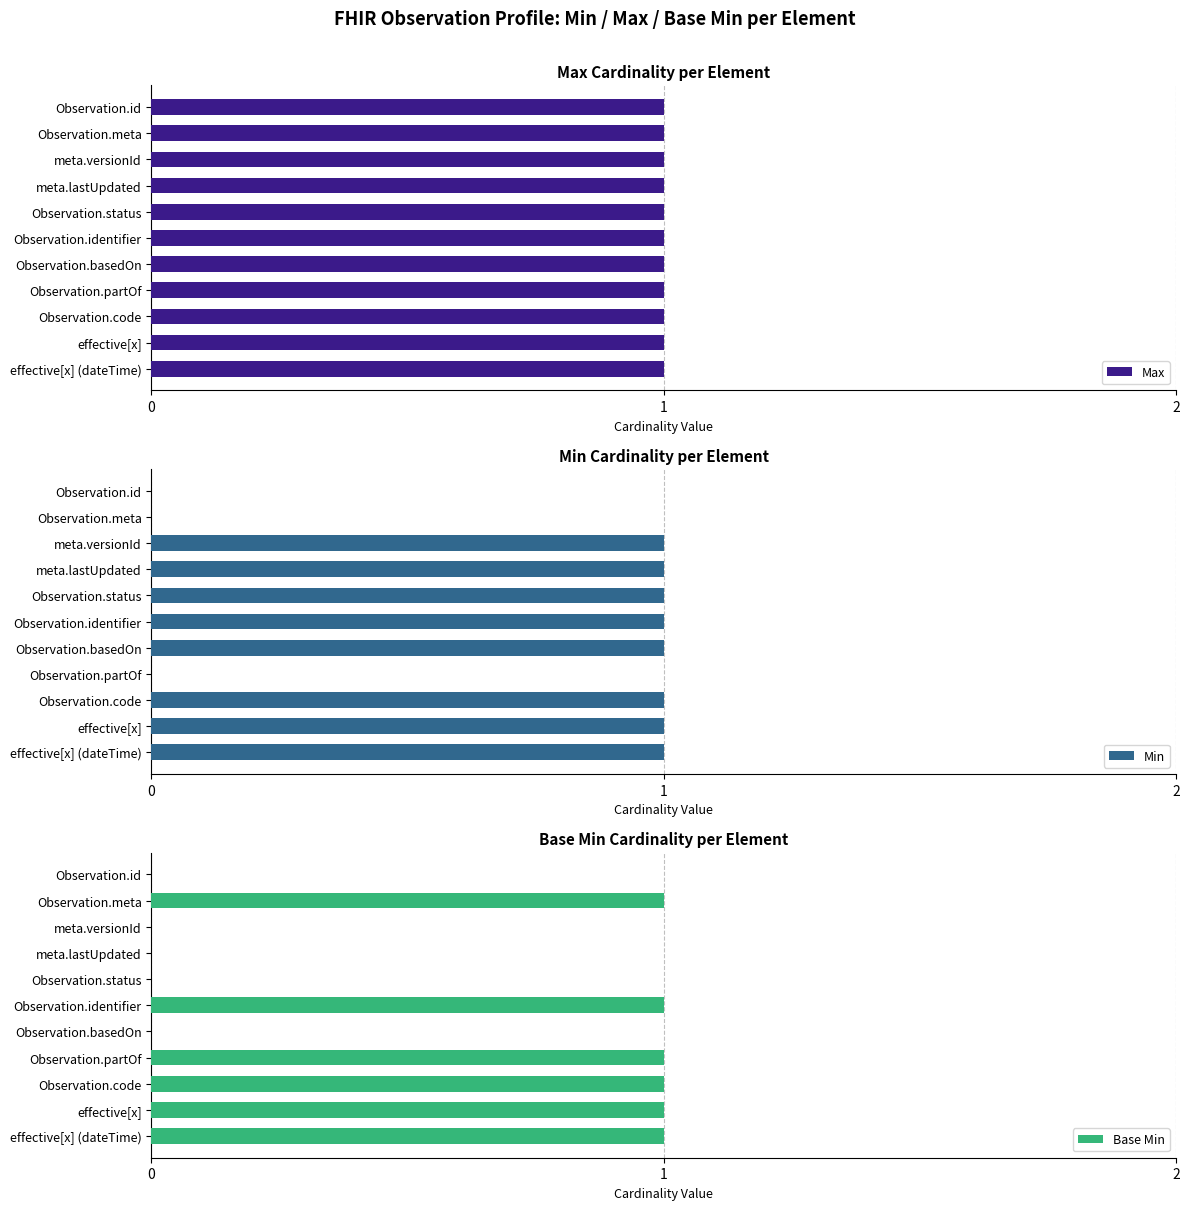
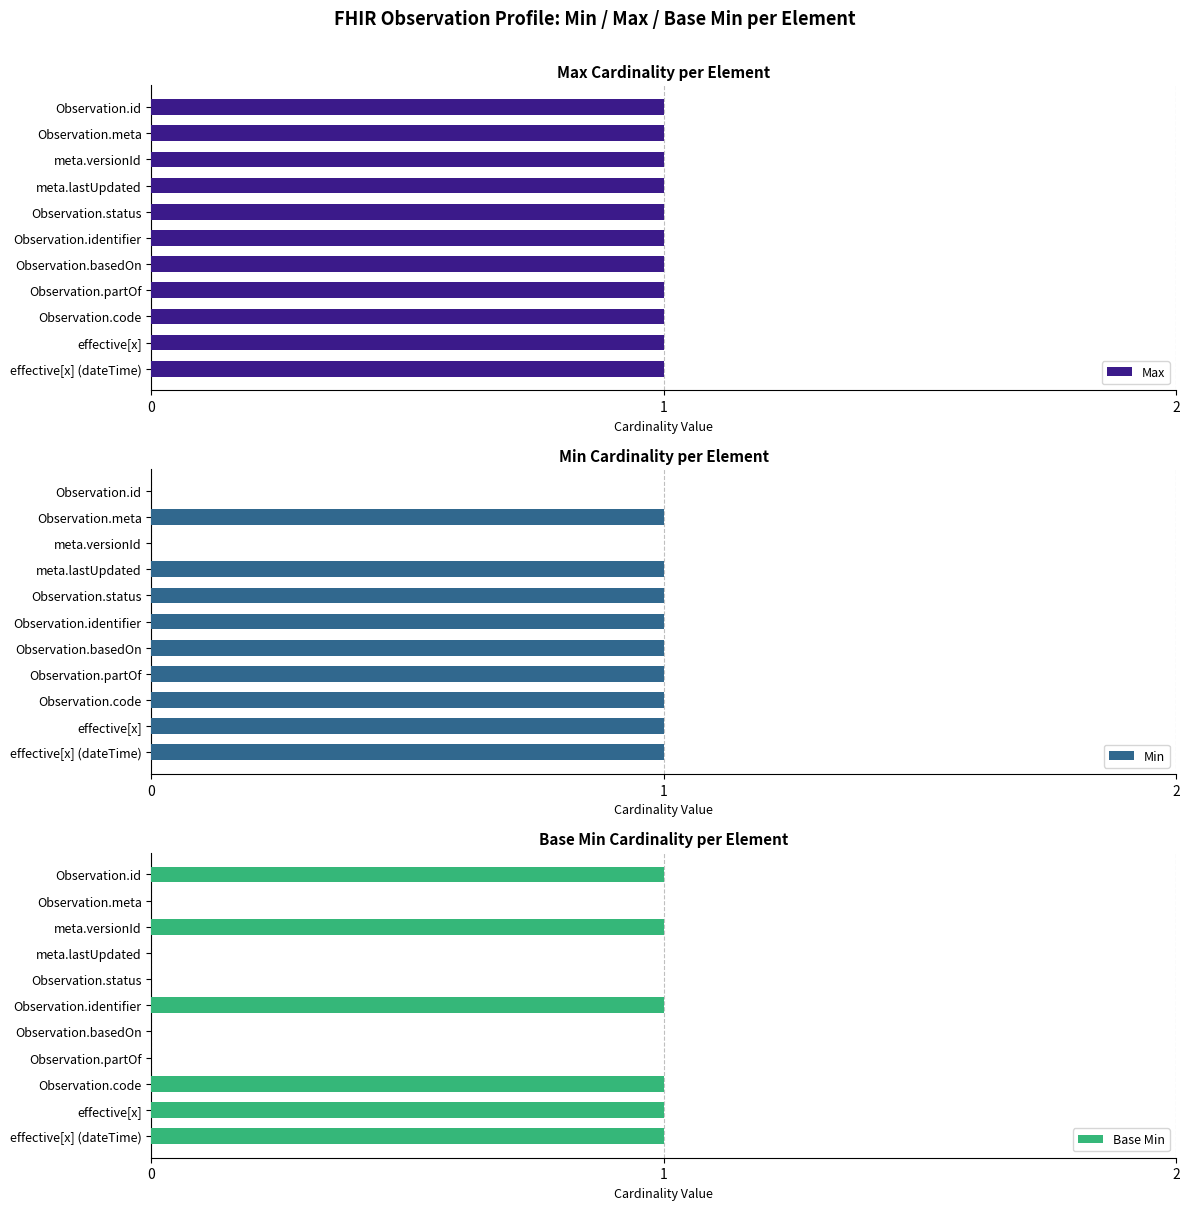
  {
    "Max Cardinality per Element": {
      "Observation.id": 1.00,
      "Observation.meta": 1.00,
      "meta.versionId": 1.00,
      "meta.lastUpdated": 1.00,
      "Observation.status": 1.00,
      "Observation.identifier": 1.00,
      "Observation.basedOn": 1.00,
      "Observation.partOf": 1.00,
      "Observation.code": 1.00,
      "effective[x]": 1.00,
      "effective[x] (dateTime)": 1.00
    },
    "Min Cardinality per Element": {
      "Observation.id": 0,
-     "Observation.meta": 0,
-     "meta.versionId": 1,
+     "Observation.meta": 1,
+     "meta.versionId": 0,
      "meta.lastUpdated": 1,
      "Observation.status": 1,
      "Observation.identifier": 1,
      "Observation.basedOn": 1,
-     "Observation.partOf": 0,
+     "Observation.partOf": 1,
      "Observation.code": 1,
      "effective[x]": 1,
      "effective[x] (dateTime)": 1
    },
    "Base Min Cardinality per Element": {
-     "Observation.id": 0,
-     "Observation.meta": 1,
-     "meta.versionId": 0,
+     "Observation.id": 1,
+     "Observation.meta": 0,
+     "meta.versionId": 1,
      "meta.lastUpdated": 0,
      "Observation.status": 0,
      "Observation.identifier": 1,
      "Observation.basedOn": 0,
-     "Observation.partOf": 1,
+     "Observation.partOf": 0,
      "Observation.code": 1,
      "effective[x]": 1,
      "effective[x] (dateTime)": 1
    }
  }
